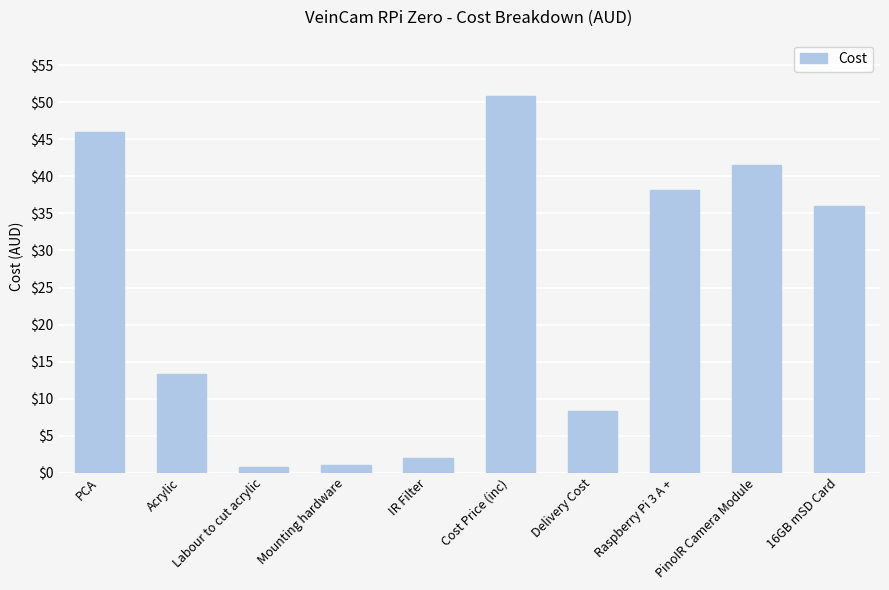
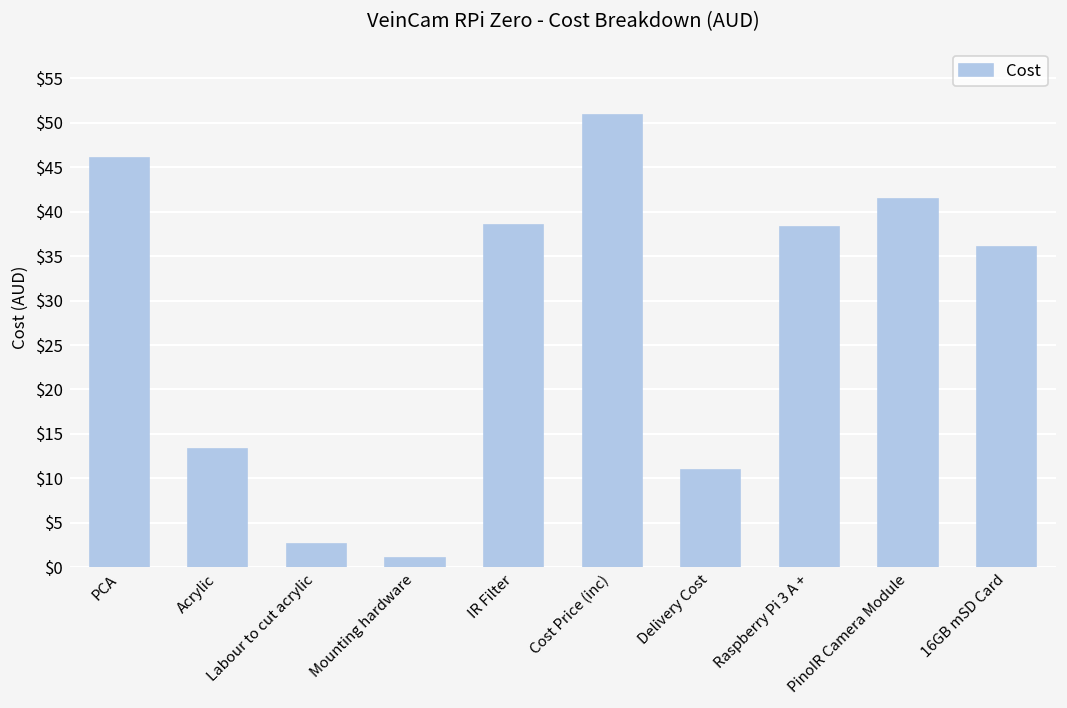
  {
    "PCA": "$46",
    "Acrylic": "$13",
-   "Labour to cut acrylic": "$1",
+   "Labour to cut acrylic": "$3",
    "Mounting hardware": "$1",
-   "IR Filter": "$2",
+   "IR Filter": "$39",
    "Cost Price (inc)": "$51",
-   "Delivery Cost": "$8",
+   "Delivery Cost": "$11",
    "Raspberry Pi 3 A +": "$38",
    "PinoIR Camera Module": "$41",
    "16GB mSD Card": "$36"
  }
